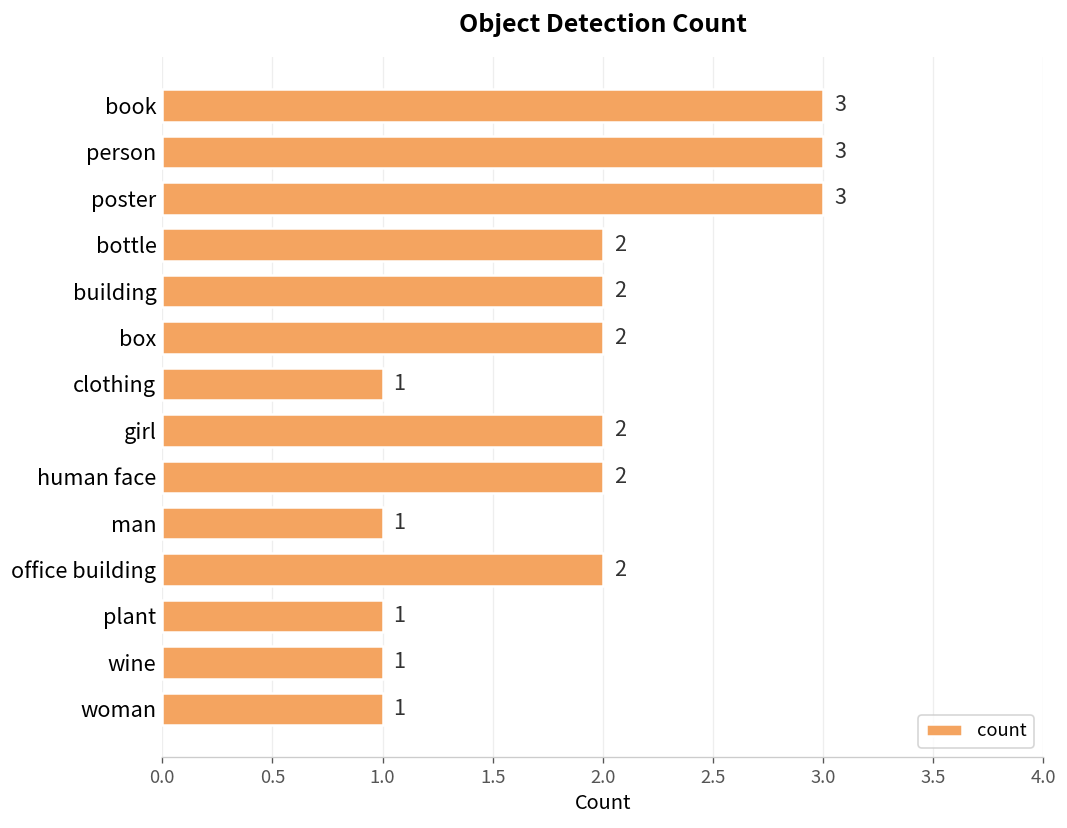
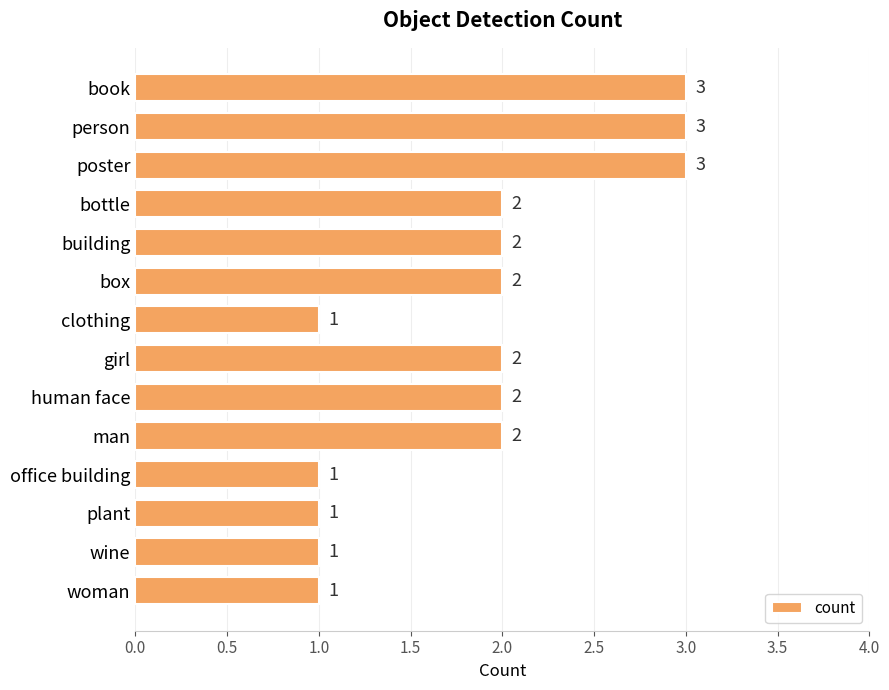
  {
    "book": 3,
    "person": 3,
    "poster": 3,
    "bottle": 2,
    "building": 2,
    "box": 2,
    "clothing": 1,
    "girl": 2,
    "human face": 2,
-   "man": 1,
-   "office building": 2,
+   "man": 2,
+   "office building": 1,
    "plant": 1,
    "wine": 1,
    "woman": 1
  }
